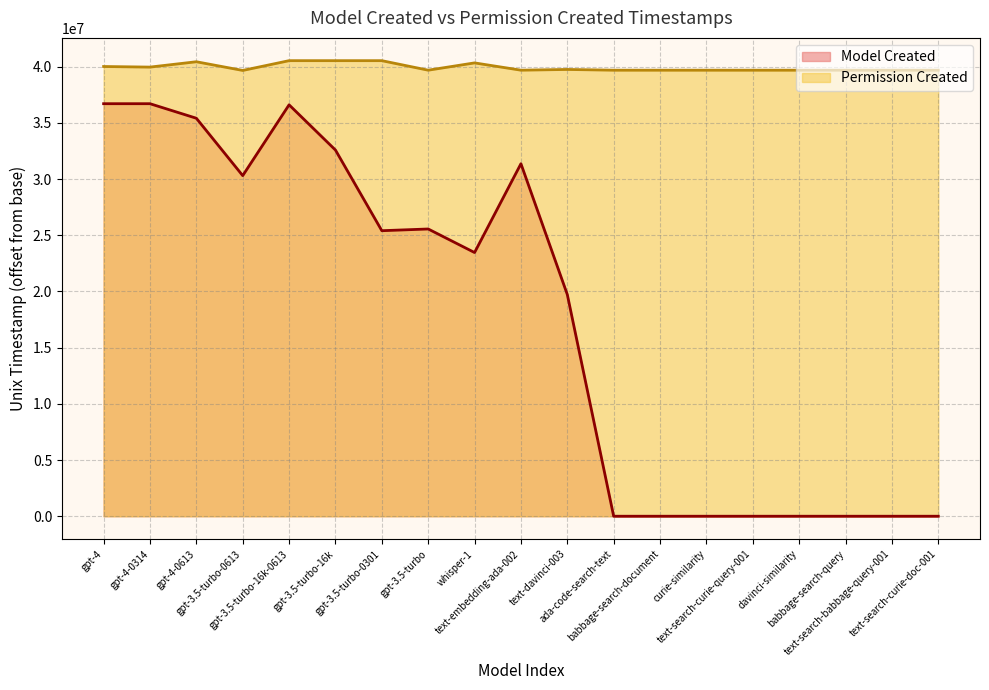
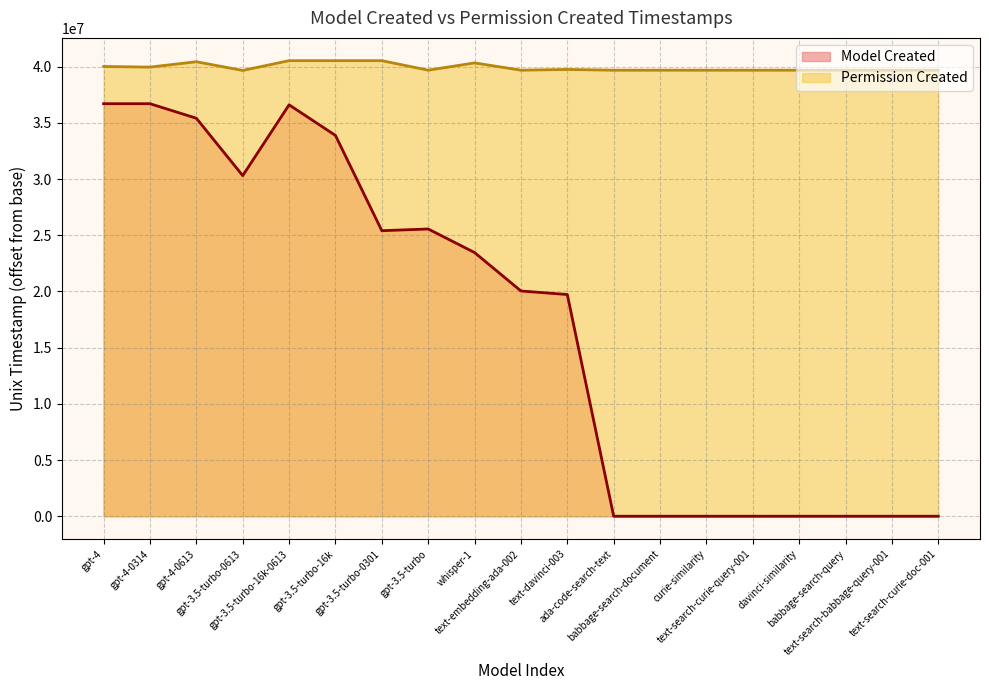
  {
    "Model Created": {
      "gpt-4": 36700000,
      "gpt-4-0314": 36700000,
      "gpt-4-0613": 35400000,
      "gpt-3.5-turbo-0613": 30300000,
      "gpt-3.5-turbo-16k-0613": 36600000,
-     "gpt-3.5-turbo-16k": 32600000,
+     "gpt-3.5-turbo-16k": 33900000,
      "gpt-3.5-turbo-0301": 25400000,
      "gpt-3.5-turbo": 25600000,
      "whisper-1": 23500000,
-     "text-embedding-ada-002": 31400000,
+     "text-embedding-ada-002": 20000000,
      "text-davinci-003": 19700000,
      "ada-code-search-text": 0,
      "babbage-search-document": 0,
      "curie-similarity": 0,
      "text-search-curie-query-001": 0,
      "davinci-similarity": 0,
      "babbage-search-query": 0,
      "text-search-babbage-query-001": 0,
      "text-search-curie-doc-001": 0
    },
    "Permission Created": {
      "gpt-4": 40000000,
      "gpt-4-0314": 40000000,
      "gpt-4-0613": 40400000,
      "gpt-3.5-turbo-0613": 39700000,
      "gpt-3.5-turbo-16k-0613": 40500000,
      "gpt-3.5-turbo-16k": 40500000,
      "gpt-3.5-turbo-0301": 40500000,
      "gpt-3.5-turbo": 39700000,
      "whisper-1": 40300000,
      "text-embedding-ada-002": 39700000,
      "text-davinci-003": 39800000,
      "ada-code-search-text": 39700000,
      "babbage-search-document": 39700000,
      "curie-similarity": 39700000,
      "text-search-curie-query-001": 39700000
    }
  }
